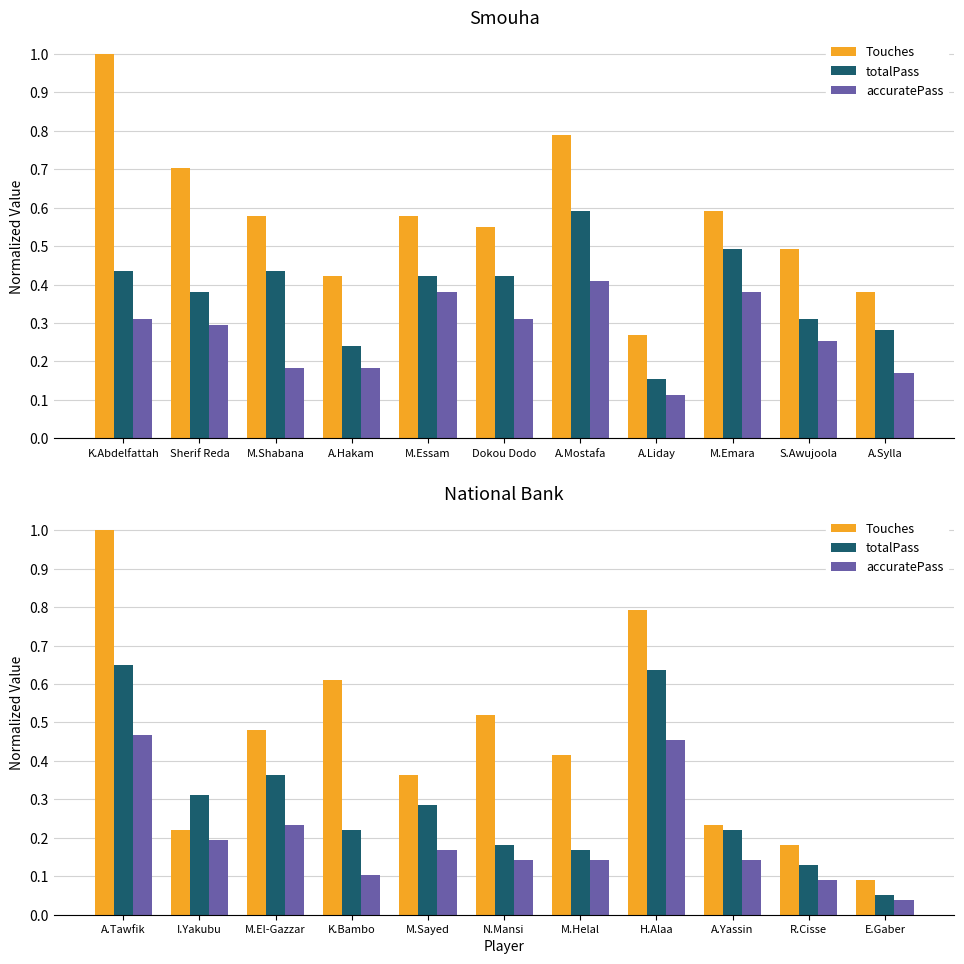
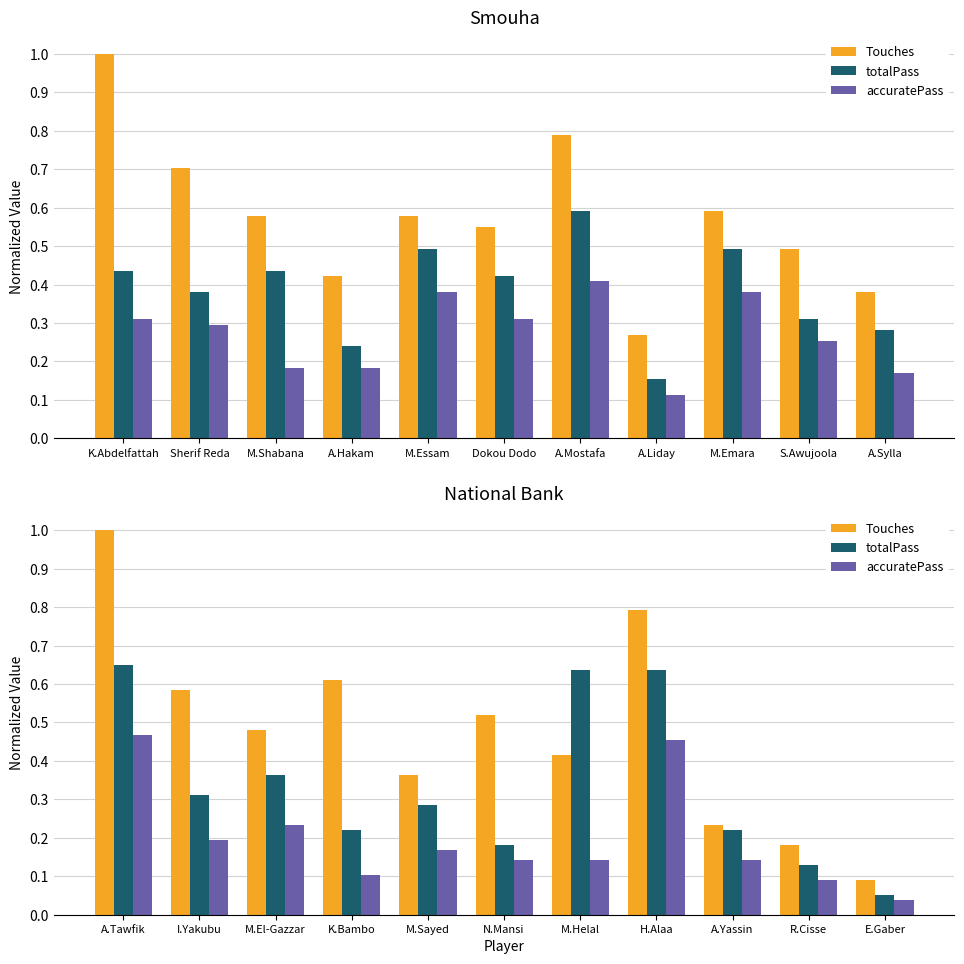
  {
    "Smouha": {
      "Touches": {
        "K.Abdelfattah": 1.00,
        "Sherif Reda": 0.70,
        "M.Shabana": 0.58,
        "A.Hakam": 0.42,
        "M.Essam": 0.58,
        "Dokou Dodo": 0.55,
        "A.Mostafa": 0.79,
        "A.Liday": 0.27,
        "M.Emara": 0.59,
        "S.Awujoola": 0.49,
        "A.Sylla": 0.38
      },
      "totalPass": {
        "K.Abdelfattah": 0.44,
        "Sherif Reda": 0.38,
        "M.Shabana": 0.44,
        "A.Hakam": 0.24,
-       "M.Essam": 0.42,
+       "M.Essam": 0.49,
        "Dokou Dodo": 0.42,
        "A.Mostafa": 0.59,
        "A.Liday": 0.15,
        "M.Emara": 0.49,
        "S.Awujoola": 0.31,
        "A.Sylla": 0.28
      },
      "accuratePass": {
        "K.Abdelfattah": 0.31,
        "Sherif Reda": 0.30,
        "M.Shabana": 0.18,
        "A.Hakam": 0.18,
        "M.Essam": 0.38,
        "Dokou Dodo": 0.31,
        "A.Mostafa": 0.41,
        "A.Liday": 0.11,
        "M.Emara": 0.38,
        "S.Awujoola": 0.25,
        "A.Sylla": 0.17
      }
    },
    "National Bank": {
      "Touches": {
        "A.Tawfik": 1.00,
-       "I.Yakubu": 0.22,
+       "I.Yakubu": 0.58,
        "M.El-Gazzar": 0.48,
        "K.Bambo": 0.61,
        "M.Sayed": 0.36,
        "N.Mansi": 0.52,
        "M.Helal": 0.42,
        "H.Alaa": 0.79,
        "A.Yassin": 0.23,
        "R.Cisse": 0.18,
        "E.Gaber": 0.09
      },
      "totalPass": {
        "A.Tawfik": 0.65,
        "I.Yakubu": 0.31,
        "M.El-Gazzar": 0.36,
        "K.Bambo": 0.22,
        "M.Sayed": 0.29,
        "N.Mansi": 0.18,
-       "M.Helal": 0.17,
+       "M.Helal": 0.64,
        "H.Alaa": 0.64,
        "A.Yassin": 0.22,
        "R.Cisse": 0.13,
        "E.Gaber": 0.05
      },
      "accuratePass": {
        "A.Tawfik": 0.47,
        "I.Yakubu": 0.19,
        "M.El-Gazzar": 0.23,
        "K.Bambo": 0.10,
        "M.Sayed": 0.17,
        "N.Mansi": 0.14,
        "M.Helal": 0.14,
        "H.Alaa": 0.45,
        "A.Yassin": 0.14,
        "R.Cisse": 0.09,
        "E.Gaber": 0.04
      }
    }
  }
